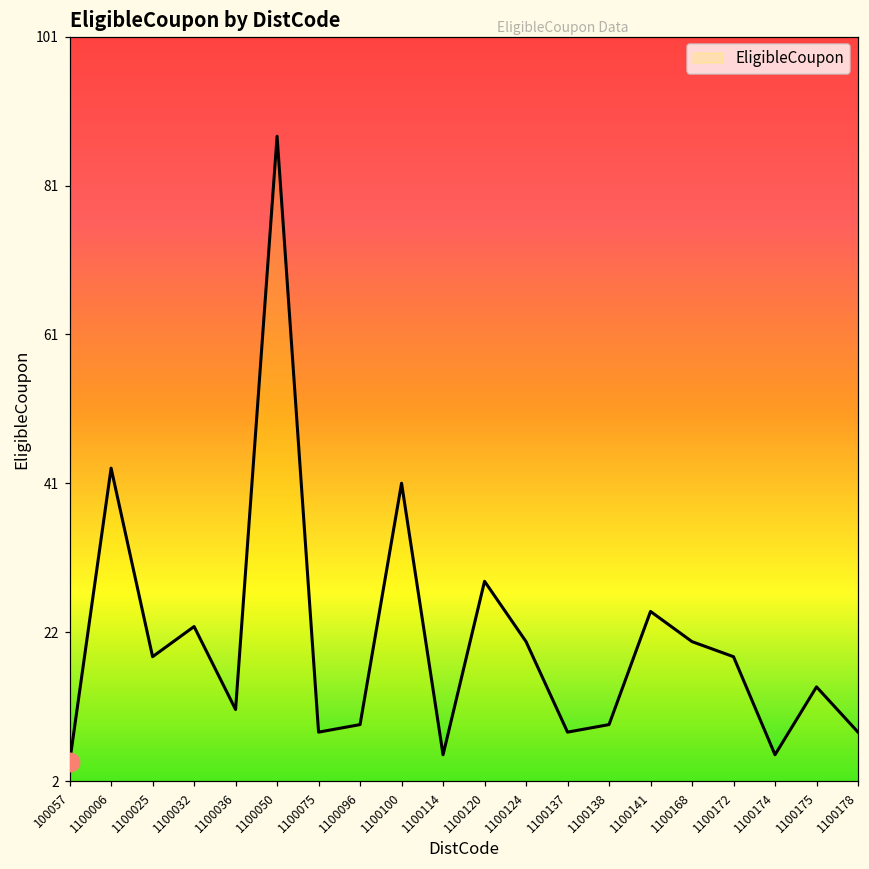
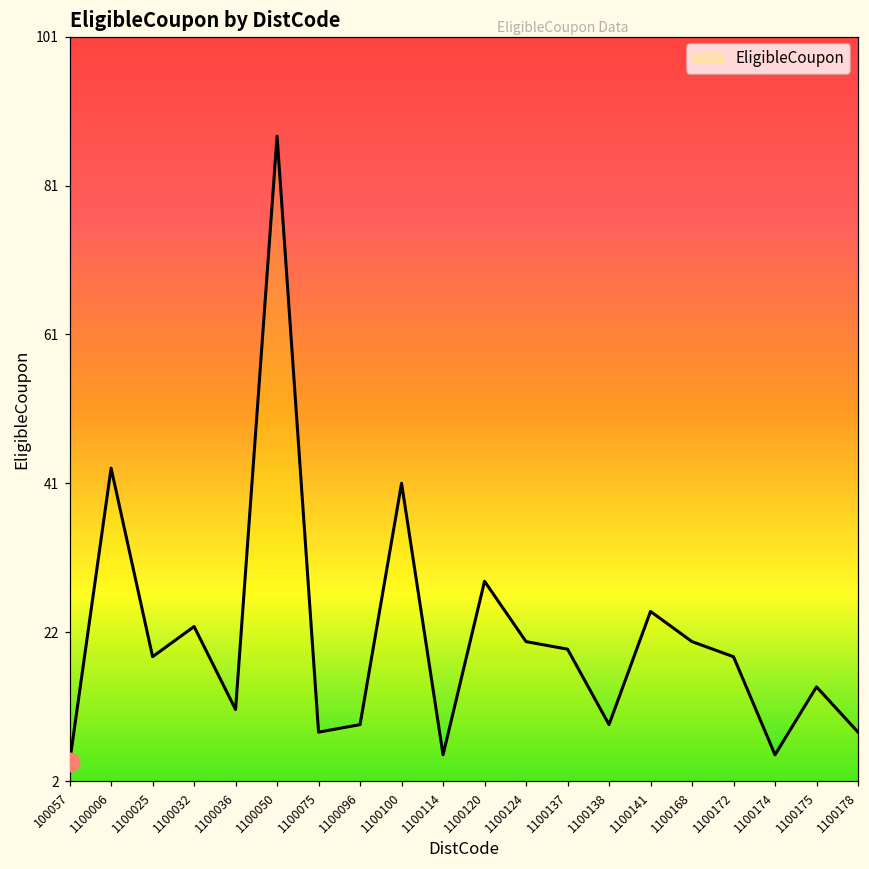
  {
    "EligibleCoupon": {
      "1100006": 44,
      "1100025": 19,
      "1100032": 23,
      "1100036": 12,
      "1100050": 88,
      "1100075": 9,
      "1100096": 10,
      "1100100": 42,
      "1100114": 6,
      "1100120": 29,
      "1100124": 21,
-     "1100137": 9,
+     "1100137": 20,
      "1100138": 10,
      "1100141": 25,
      "1100168": 21,
      "1100172": 19,
      "1100174": 6,
      "1100175": 15,
      "1100178": 9
    }
  }
